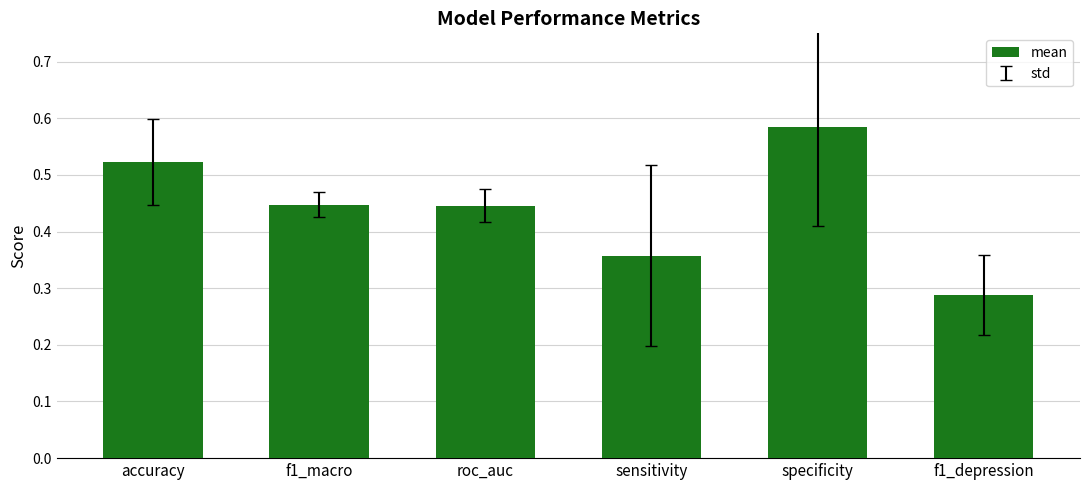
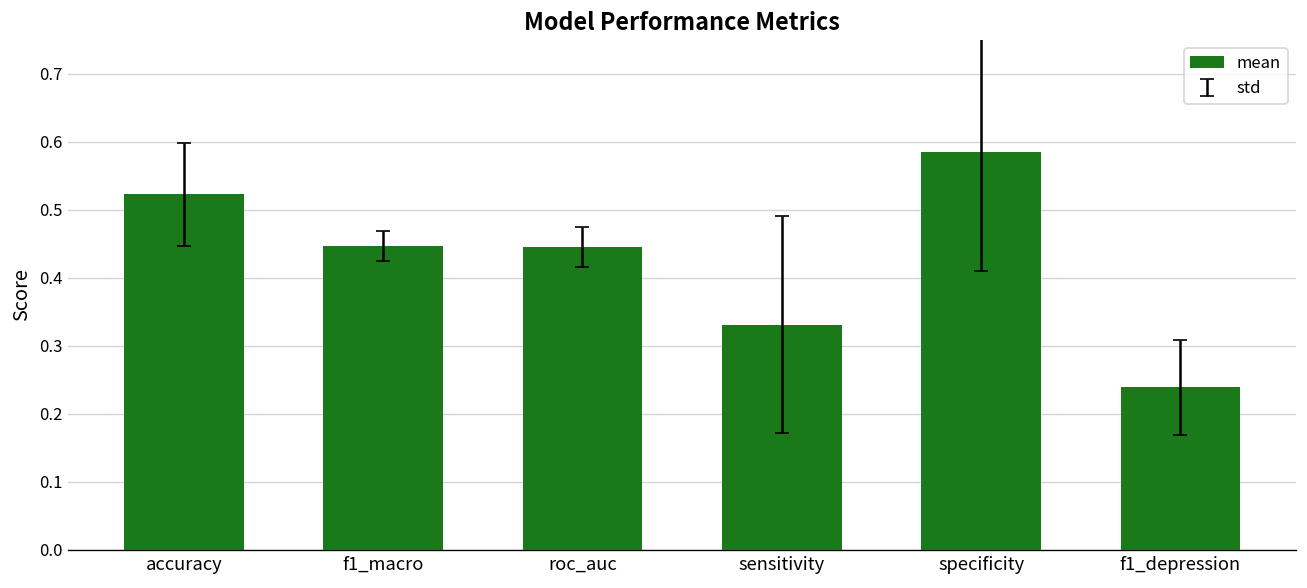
  {
    "mean": {
      "accuracy": 0.52,
      "f1_macro": 0.45,
      "roc_auc": 0.45,
-     "sensitivity": 0.36,
+     "sensitivity": 0.33,
      "specificity": 0.59,
-     "f1_depression": 0.29
+     "f1_depression": 0.24
    }
  }
